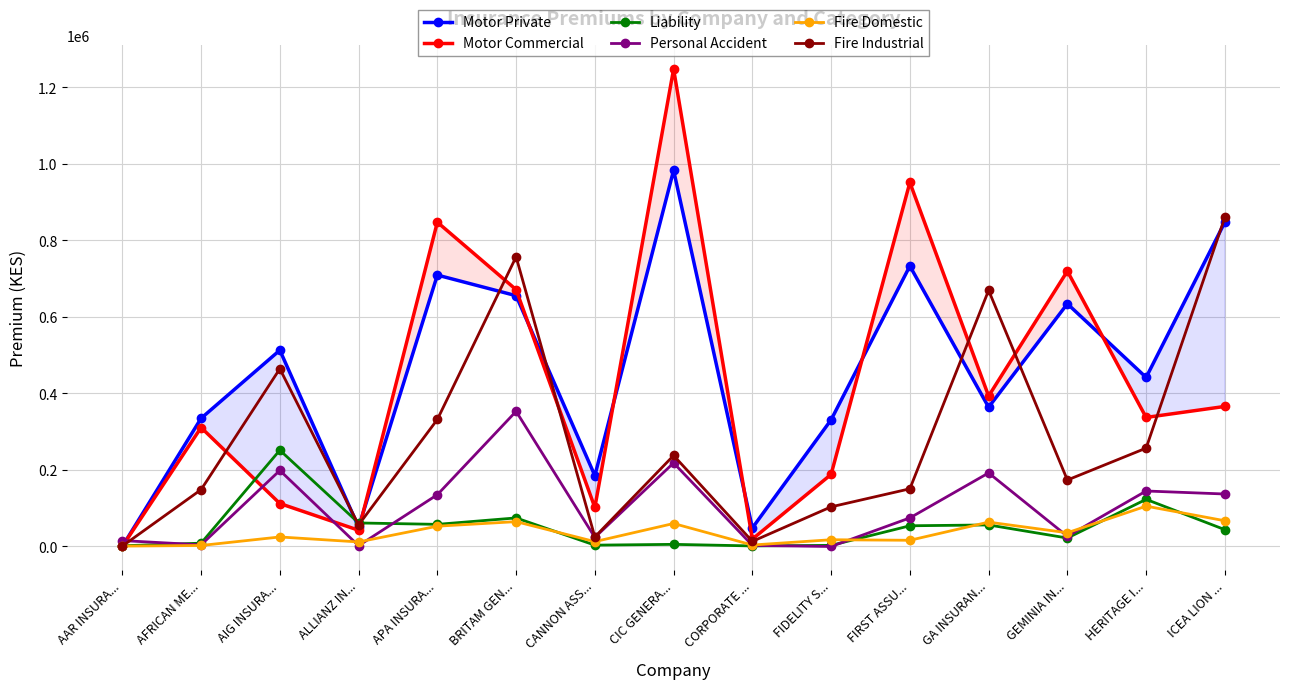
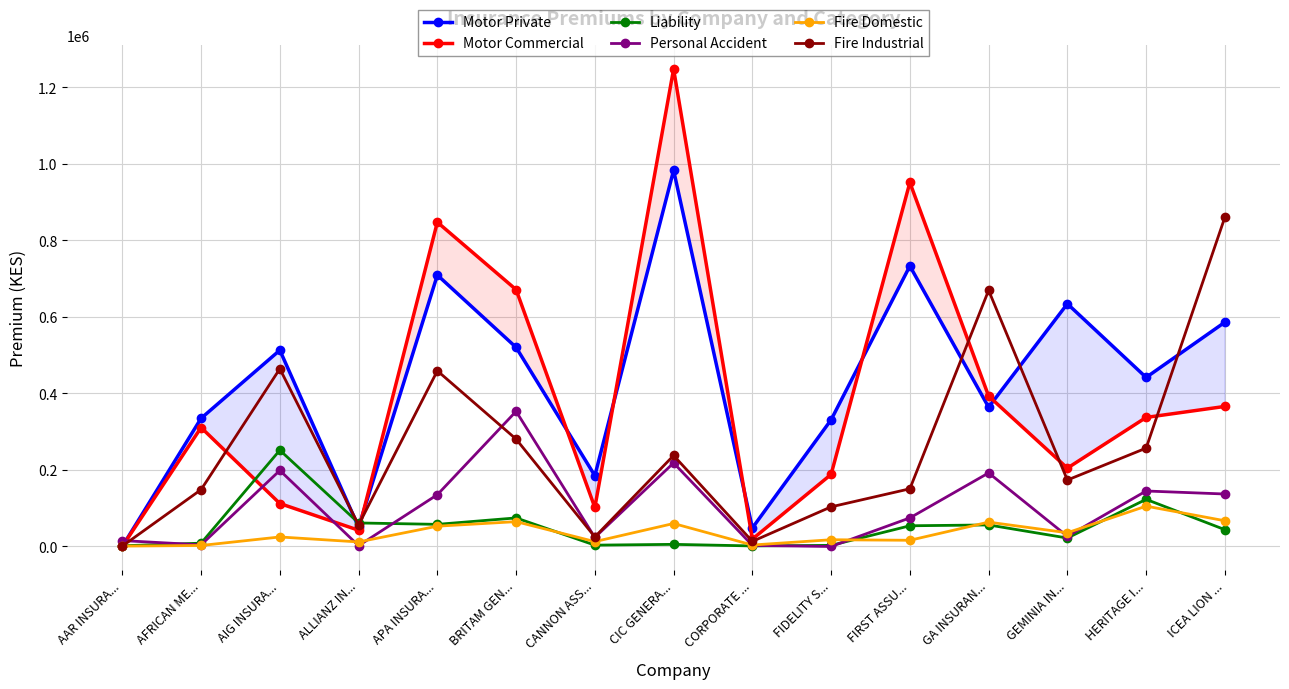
  {
    "Motor Private": {
      "AFRICAN ME...": 330000,
      "AIG INSURA...": 510000,
      "APA INSURA...": 710000,
-     "BRITAM GEN...": 660000,
+     "BRITAM GEN...": 520000,
      "CANNON ASS...": 190000,
      "CIC GENERA...": 980000,
      "CORPORATE ...": 50000,
      "FIDELITY S...": 330000,
      "FIRST ASSU...": 730000,
      "GA INSURAN...": 360000,
      "GEMINIA IN...": 630000,
      "HERITAGE I...": 440000,
-     "ICEA LION ...": 850000
+     "ICEA LION ...": 590000
    },
    "Motor Commercial": {
      "AFRICAN ME...": 310000,
      "AIG INSURA...": 110000,
      "ALLIANZ IN...": 40000,
      "APA INSURA...": 850000,
      "BRITAM GEN...": 670000,
      "CANNON ASS...": 100000,
      "CIC GENERA...": 1250000,
      "FIDELITY S...": 190000,
      "FIRST ASSU...": 950000,
      "GA INSURAN...": 390000,
-     "GEMINIA IN...": 720000,
+     "GEMINIA IN...": 200000,
      "HERITAGE I...": 340000,
      "ICEA LION ...": 370000
    },
    "Liability": {
      "AIG INSURA...": 250000,
      "BRITAM GEN...": 70000,
      "CANNON ASS...": 0,
      "CIC GENERA...": 10000,
      "FIRST ASSU...": 50000,
      "GA INSURAN...": 60000,
      "HERITAGE I...": 120000,
      "ICEA LION ...": 40000
    },
    "Personal Accident": {
      "AAR INSURA...": 20000,
      "AIG INSURA...": 200000,
      "ALLIANZ IN...": 0,
      "APA INSURA...": 140000,
      "BRITAM GEN...": 350000,
      "CIC GENERA...": 220000,
      "FIRST ASSU...": 70000,
      "GA INSURAN...": 190000,
      "HERITAGE I...": 140000,
      "ICEA LION ...": 140000
    },
    "Fire Domestic": {
      "AIG INSURA...": 20000,
      "ALLIANZ IN...": 10000,
      "BRITAM GEN...": 60000,
      "CANNON ASS...": 10000,
      "CIC GENERA...": 60000,
      "FIDELITY S...": 20000,
      "FIRST ASSU...": 20000,
      "GA INSURAN...": 60000,
      "GEMINIA IN...": 40000,
      "HERITAGE I...": 110000,
      "ICEA LION ...": 70000
    },
    "Fire Industrial": {
      "AFRICAN ME...": 150000,
      "AIG INSURA...": 460000,
-     "APA INSURA...": 330000,
-     "BRITAM GEN...": 760000,
+     "APA INSURA...": 460000,
+     "BRITAM GEN...": 280000,
      "CIC GENERA...": 240000,
      "FIDELITY S...": 100000,
      "FIRST ASSU...": 150000,
      "GA INSURAN...": 670000,
      "GEMINIA IN...": 170000,
      "HERITAGE I...": 260000,
      "ICEA LION ...": 860000
    }
  }
